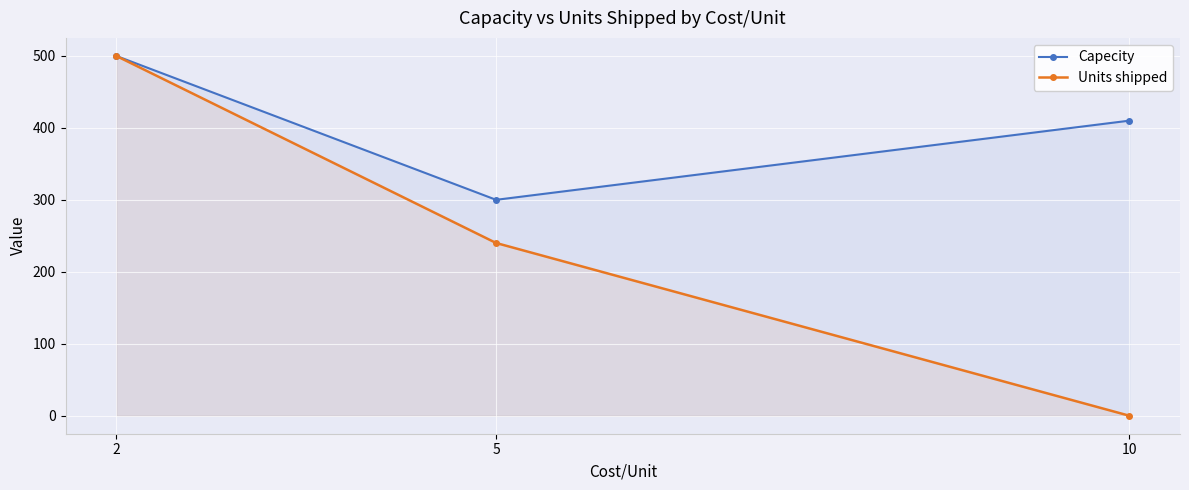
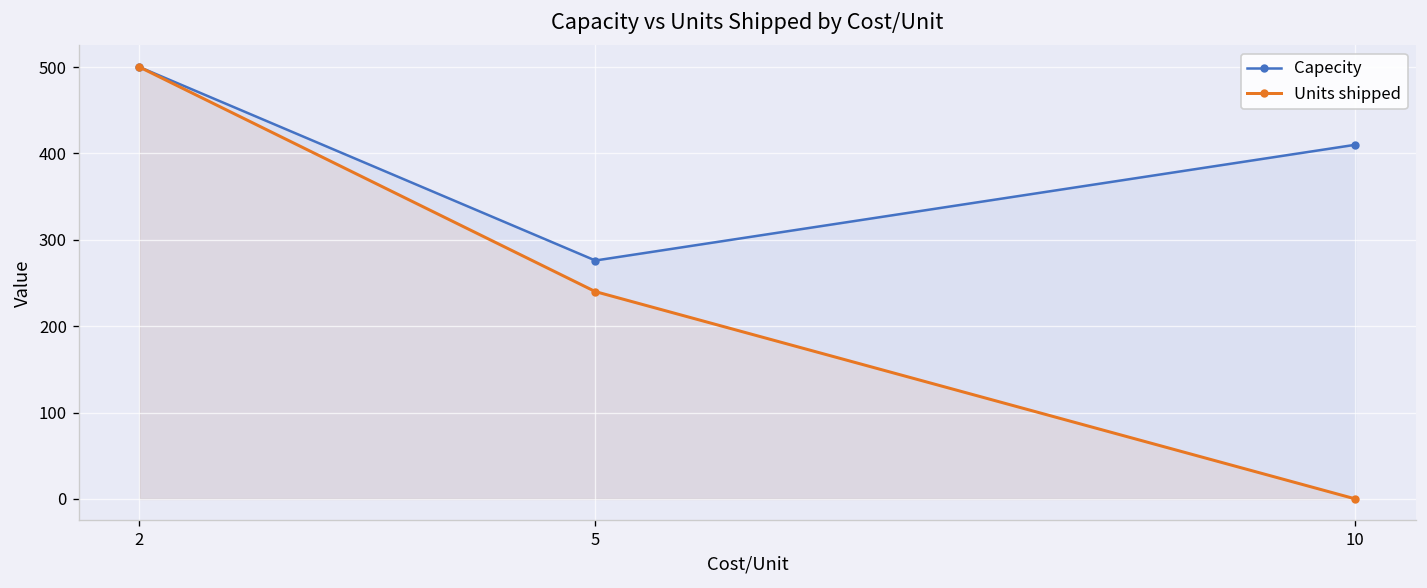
  {
    "Capecity": {
-     "5": 300,
+     "5": 280,
      "10": 410
    },
    "Units shipped": {
      "5": 240,
      "10": 0
    }
  }
